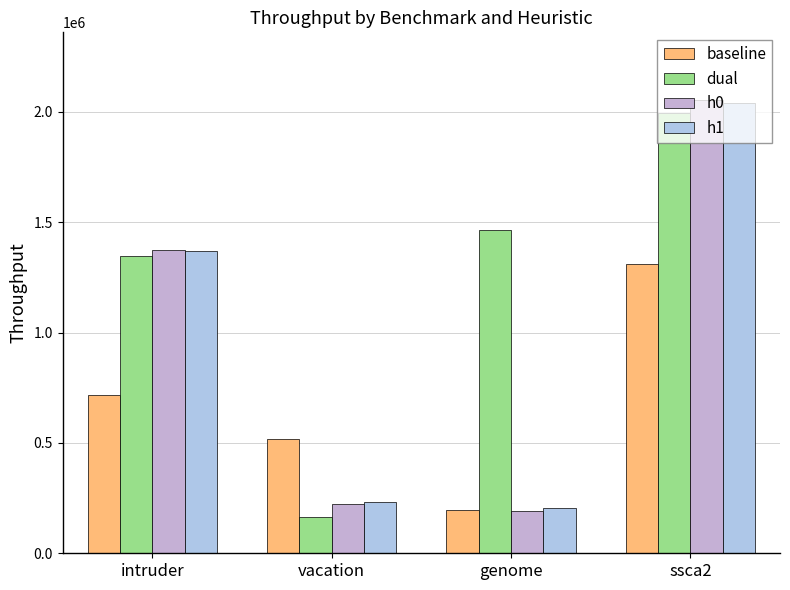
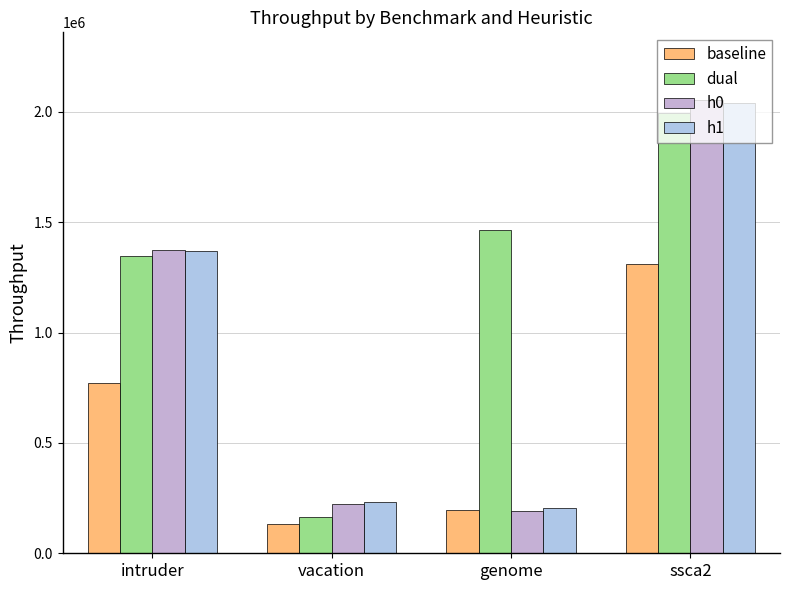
  {
    "baseline": {
-     "intruder": 720000,
-     "vacation": 520000,
+     "intruder": 770000,
+     "vacation": 130000,
      "genome": 190000,
      "ssca2": 1310000
    },
    "dual": {
      "intruder": 1350000,
      "vacation": 160000,
      "genome": 1470000
    }
  }
